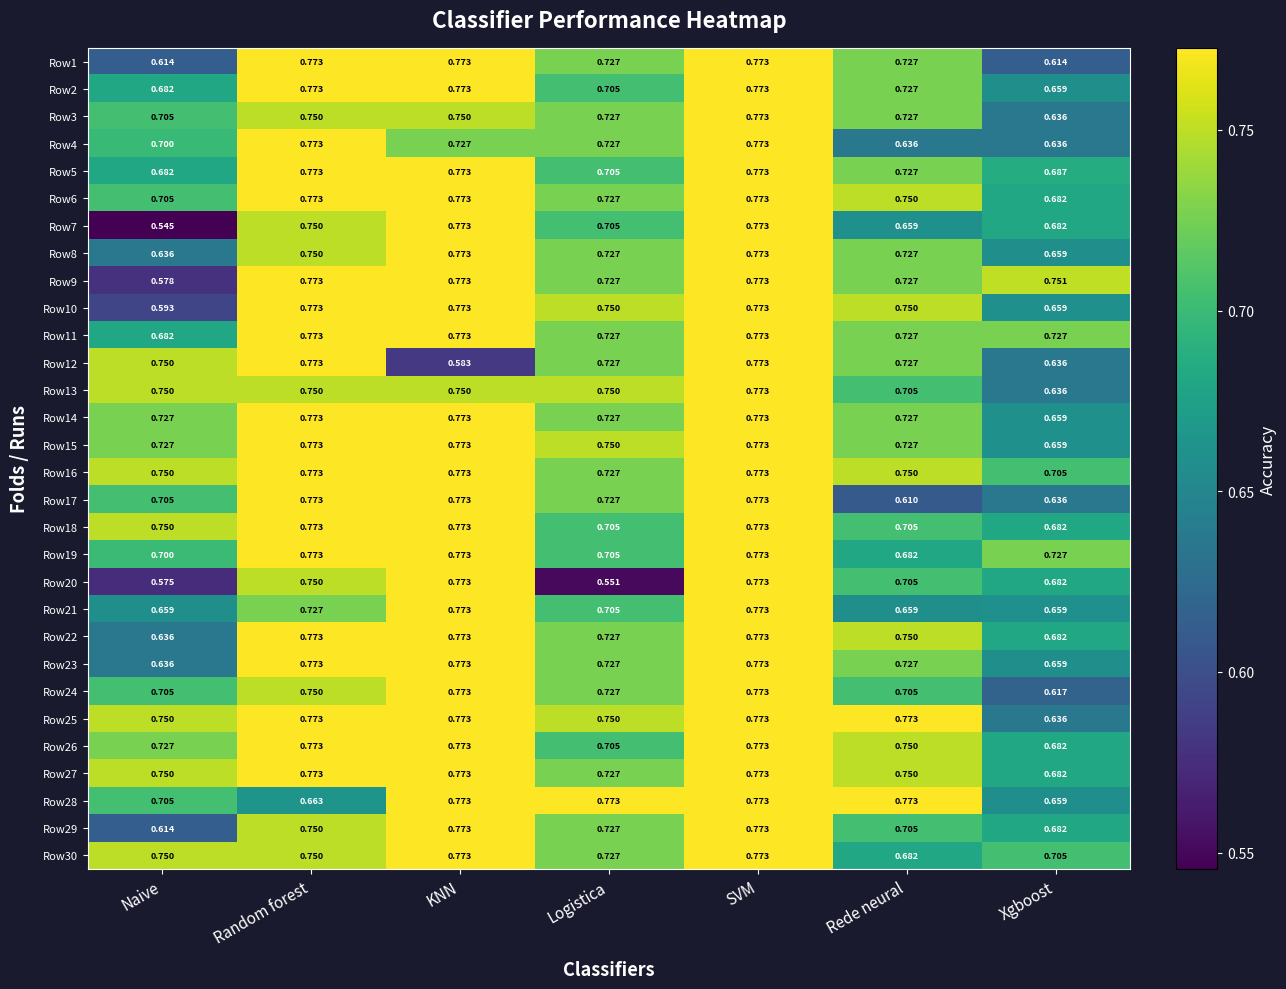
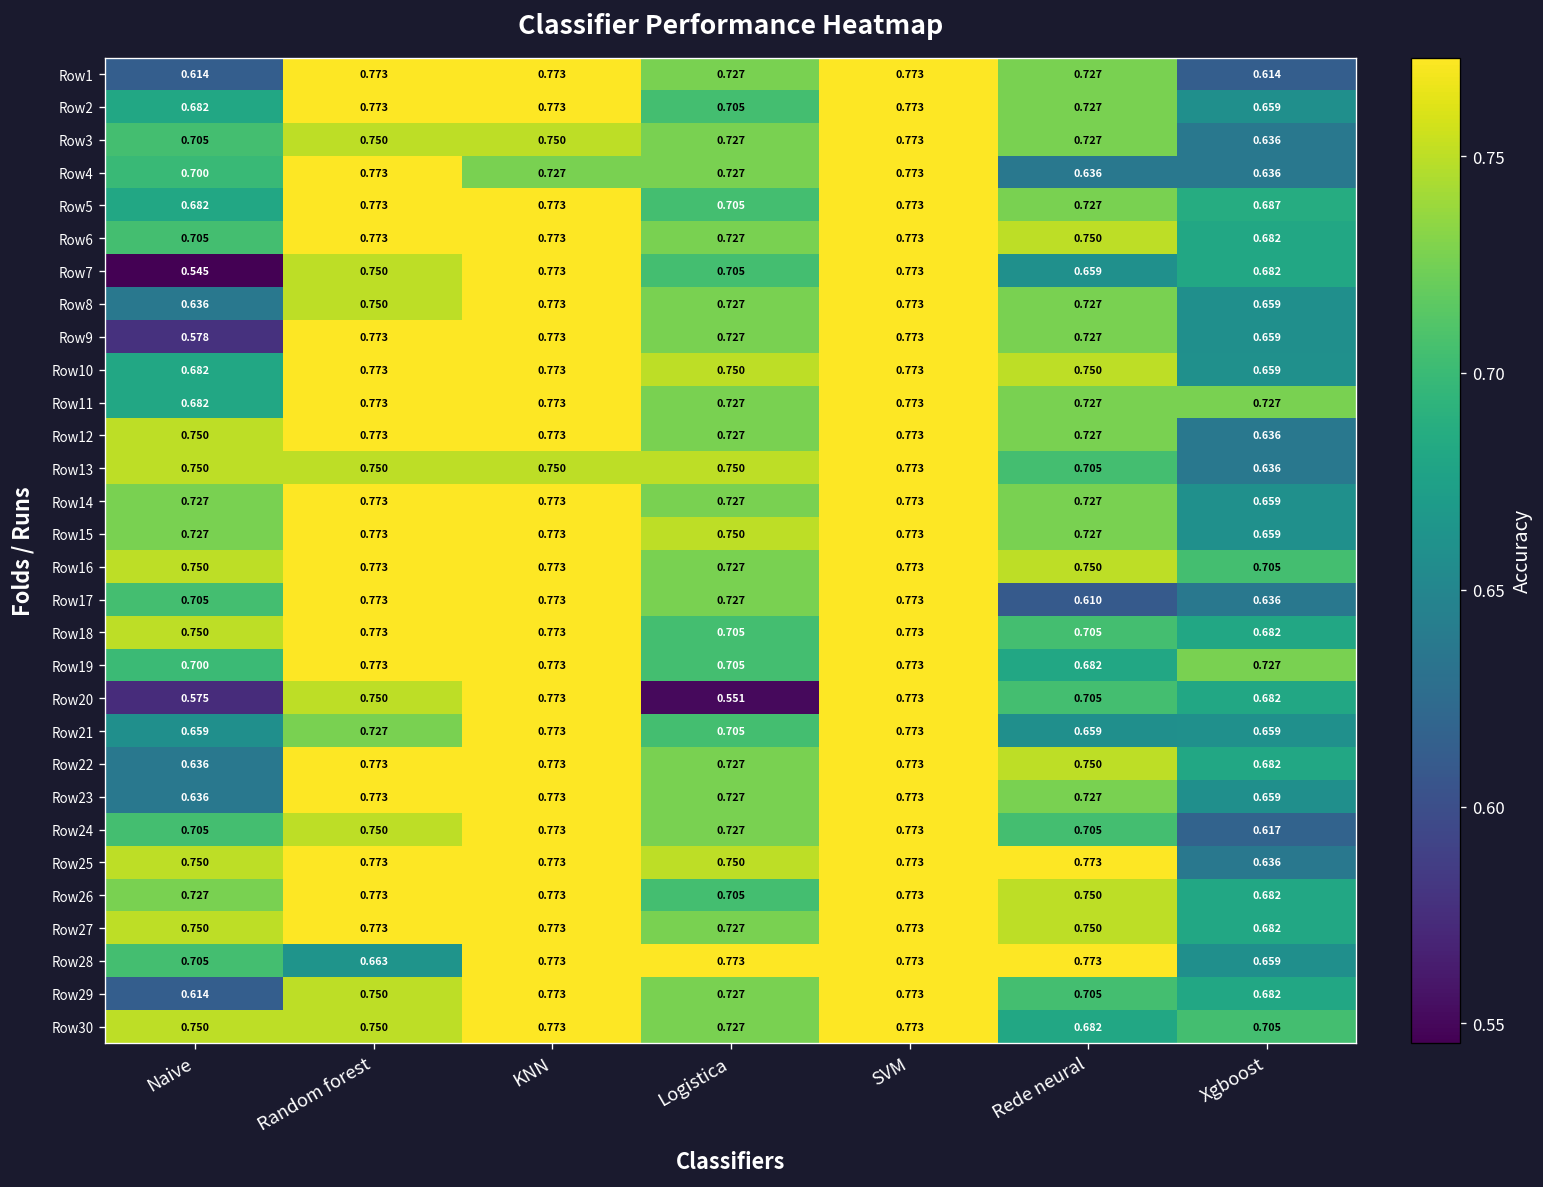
  {
    "Row9": {
      "Naive": 0.578,
      "Random forest": 0.773,
      "KNN": 0.773,
      "Logistica": 0.727,
      "SVM": 0.773,
      "Rede neural": 0.727,
-     "Xgboost": 0.751
+     "Xgboost": 0.659
    },
    "Row10": {
-     "Naive": 0.593,
+     "Naive": 0.682,
      "Random forest": 0.773,
      "KNN": 0.773,
      "Logistica": 0.750,
      "SVM": 0.773,
      "Rede neural": 0.750,
      "Xgboost": 0.659
    },
    "Row12": {
      "Naive": 0.750,
      "Random forest": 0.773,
-     "KNN": 0.583,
+     "KNN": 0.773,
      "Logistica": 0.727,
      "SVM": 0.773,
      "Rede neural": 0.727,
      "Xgboost": 0.636
    }
  }
